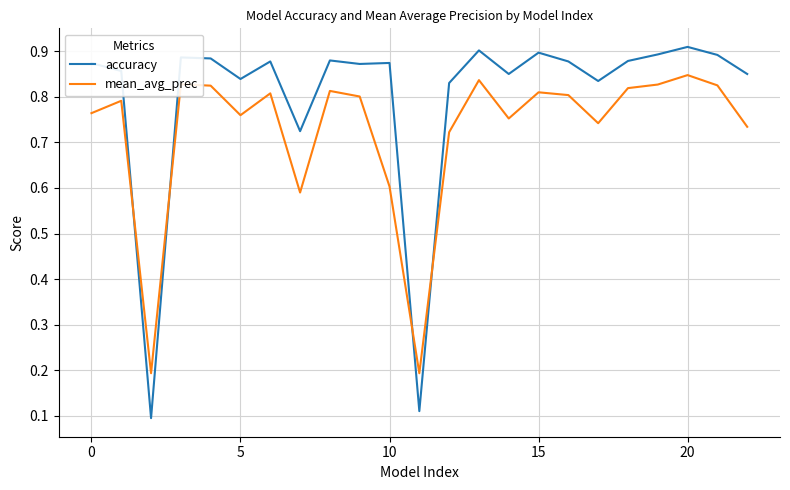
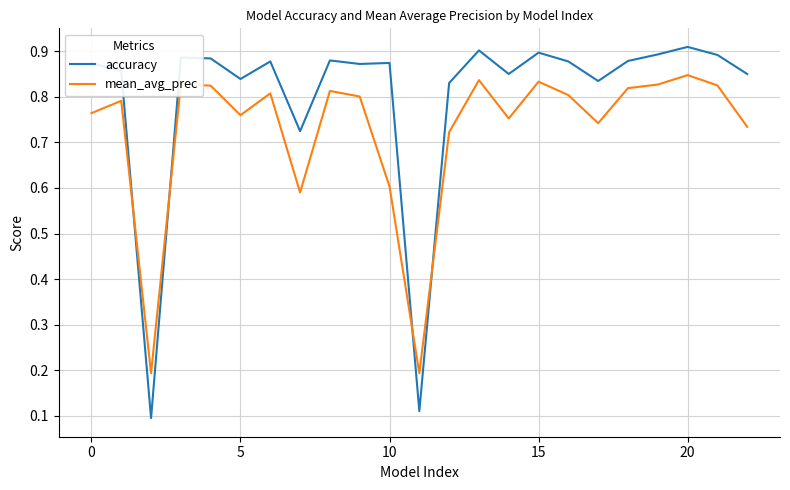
  {
    "accuracy": {
      "5": 0.84,
      "10": 0.87,
      "15": 0.90,
      "20": 0.91
    },
    "mean_avg_prec": {
      "0": 0.76,
      "5": 0.76,
      "10": 0.60,
-     "15": 0.81,
+     "15": 0.83,
      "20": 0.85
    }
  }
